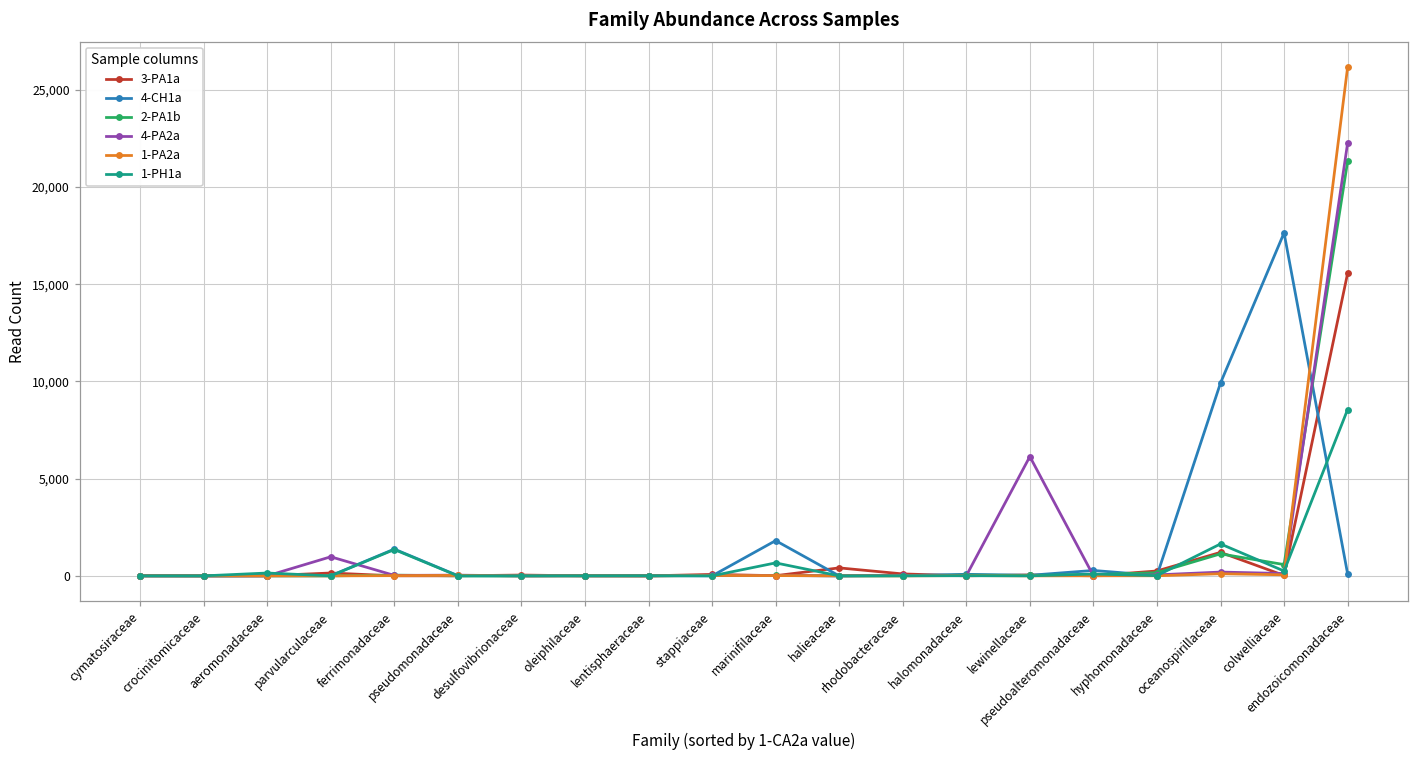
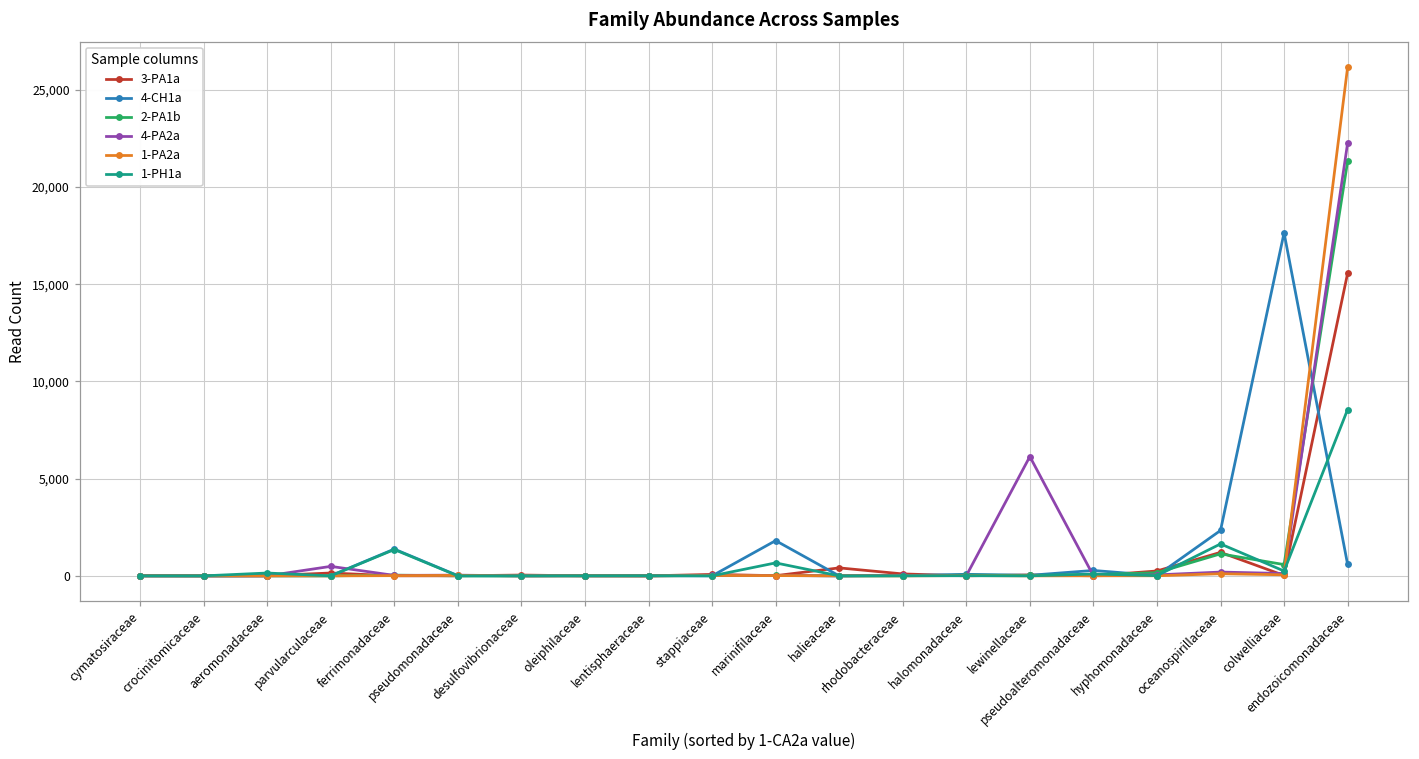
  {
    "3-PA1a": {
      "halieaceae": "400",
      "endozoicomonadaceae": "15,600"
    },
    "4-CH1a": {
      "marinifilaceae": "1,800",
      "pseudoalteromonadaceae": "300",
-     "oceanospirillaceae": "9,900",
+     "oceanospirillaceae": "2,300",
      "colwelliaceae": "17,600",
-     "endozoicomonadaceae": "100"
+     "endozoicomonadaceae": "600"
    },
    "4-PA2a": {
-     "parvularculaceae": "1,000",
+     "parvularculaceae": "500",
      "lewinellaceae": "6,100",
      "endozoicomonadaceae": "22,300"
    },
    "1-PA2a": {
      "endozoicomonadaceae": "26,200"
    }
  }
